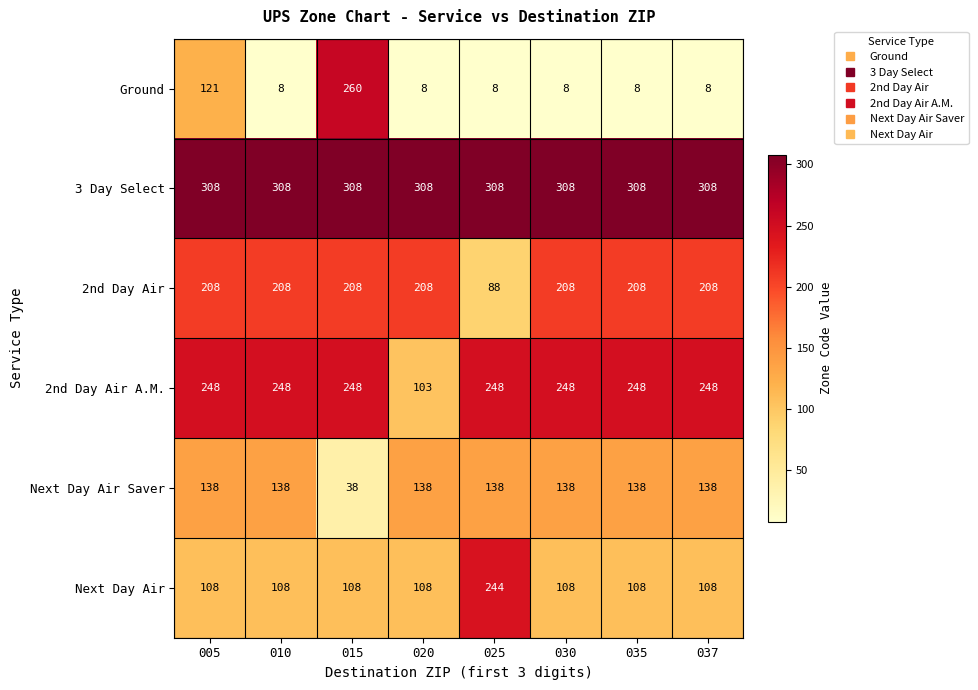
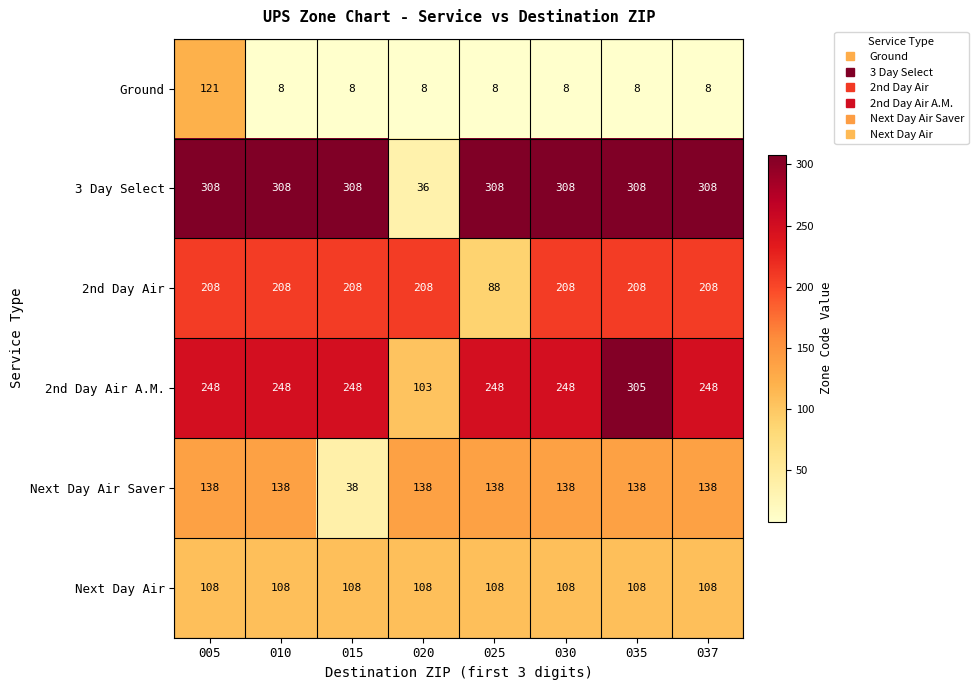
  {
    "Ground": {
      "005": 121,
      "010": 8,
-     "015": 260,
+     "015": 8,
      "020": 8,
      "025": 8,
      "030": 8,
      "035": 8,
      "037": 8
    },
    "3 Day Select": {
      "005": 308,
      "010": 308,
      "015": 308,
-     "020": 308,
+     "020": 36,
      "025": 308,
      "030": 308,
      "035": 308,
      "037": 308
    },
    "2nd Day Air": {
      "005": 208,
      "010": 208,
      "015": 208,
      "020": 208,
      "025": 88,
      "030": 208,
      "035": 208,
      "037": 208
    },
    "2nd Day Air A.M.": {
      "005": 248,
      "010": 248,
      "015": 248,
      "020": 103,
      "025": 248,
      "030": 248,
-     "035": 248,
+     "035": 305,
      "037": 248
    },
    "Next Day Air Saver": {
      "005": 138,
      "010": 138,
      "015": 38,
      "020": 138,
      "025": 138,
      "030": 138,
      "035": 138,
      "037": 138
    },
    "Next Day Air": {
      "005": 108,
      "010": 108,
      "015": 108,
      "020": 108,
-     "025": 244,
+     "025": 108,
      "030": 108,
      "035": 108,
      "037": 108
    }
  }
